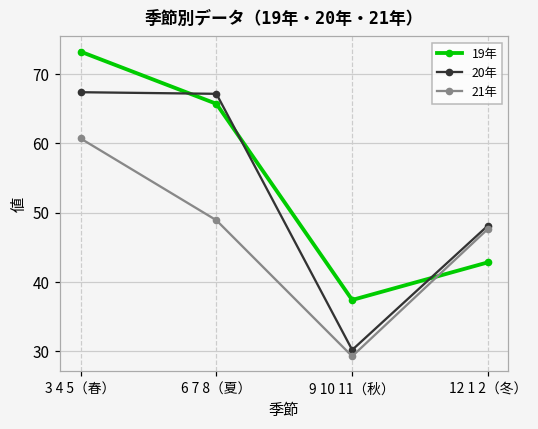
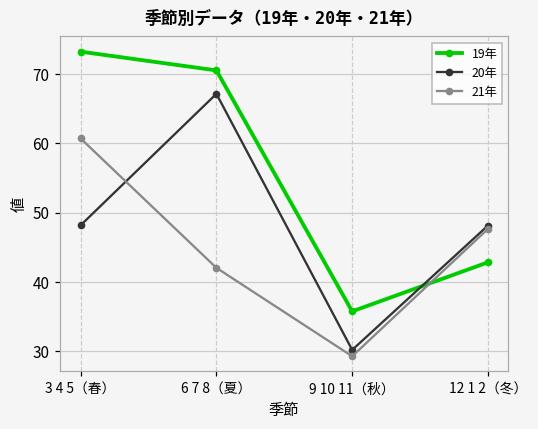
  {
    "19年": {
      "3 4 5（春）": 73,
-     "6 7 8（夏）": 66,
-     "9 10 11（秋）": 37,
+     "6 7 8（夏）": 71,
+     "9 10 11（秋）": 36,
      "12 1 2（冬）": 43
    },
    "20年": {
-     "3 4 5（春）": 67,
+     "3 4 5（春）": 48,
      "6 7 8（夏）": 67,
      "9 10 11（秋）": 30,
      "12 1 2（冬）": 48
    },
    "21年": {
      "3 4 5（春）": 61,
-     "6 7 8（夏）": 49,
+     "6 7 8（夏）": 42,
      "9 10 11（秋）": 29,
      "12 1 2（冬）": 48
    }
  }
